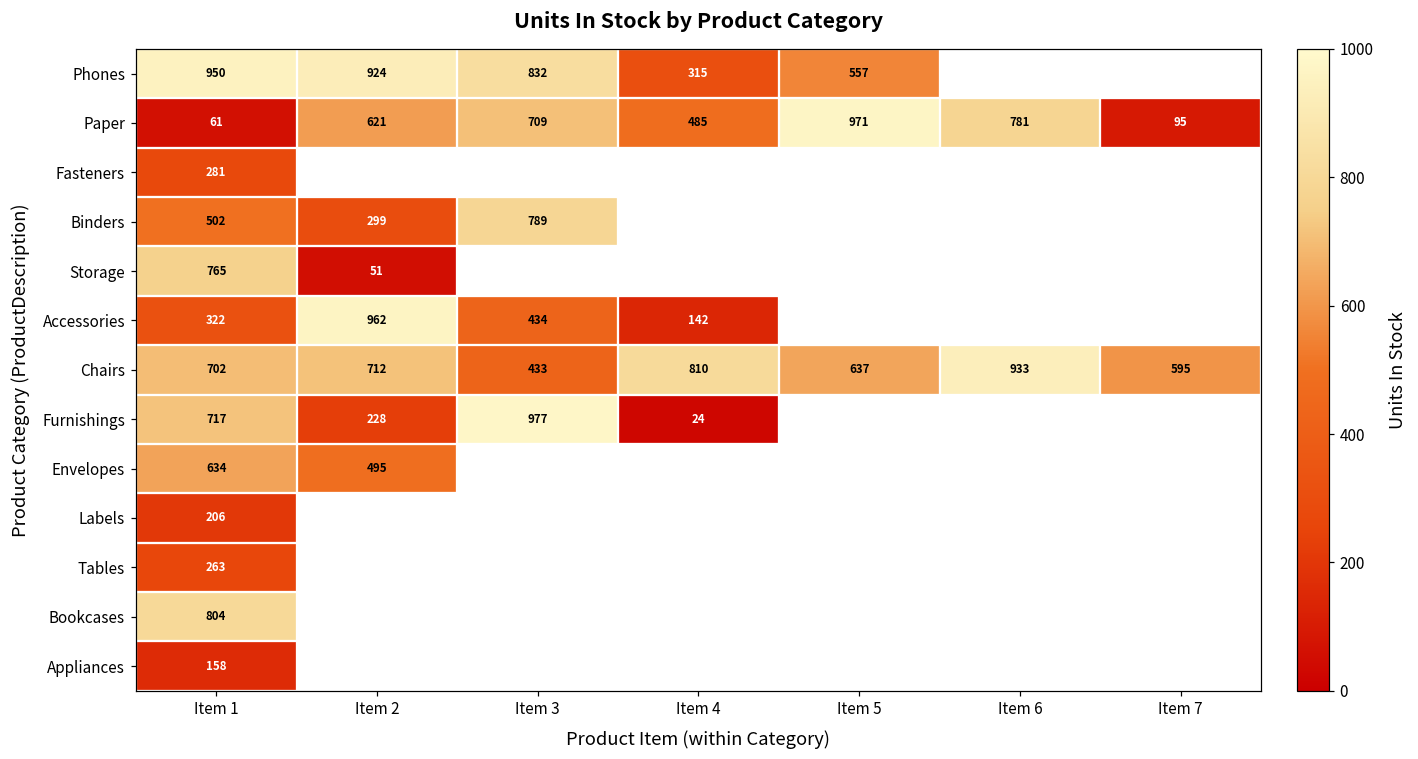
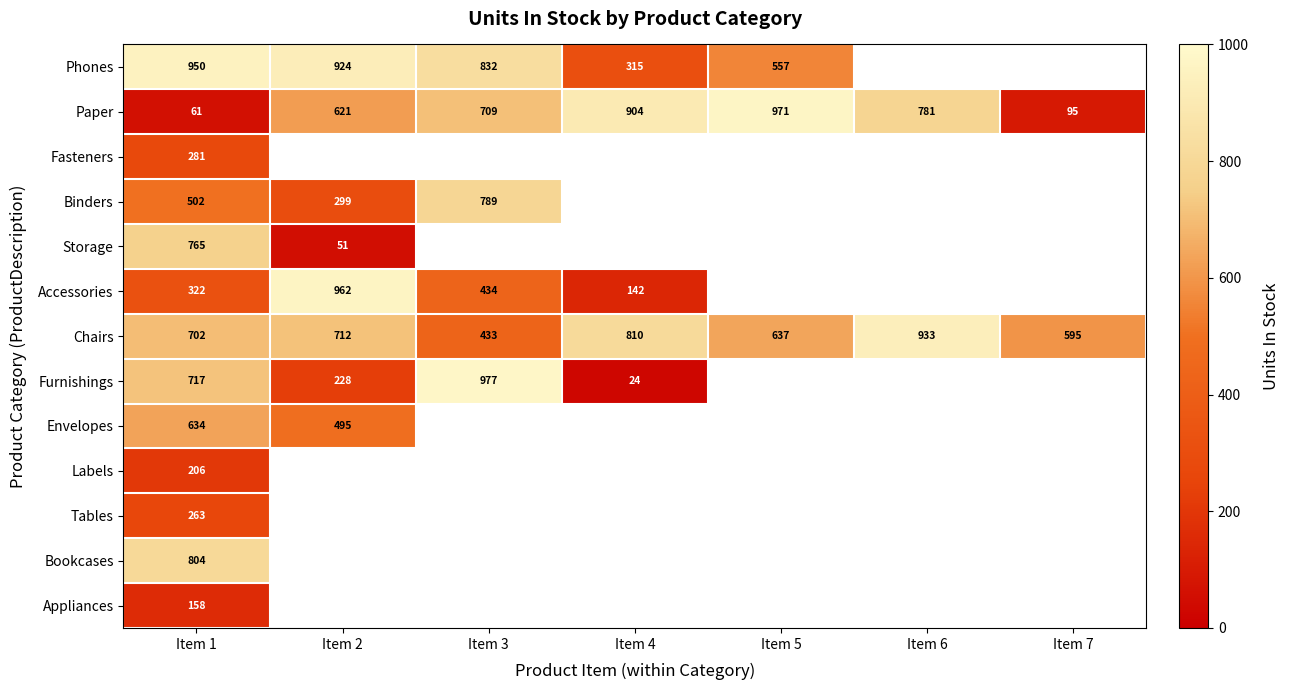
  {
    "Phones": {
      "Item 1": 950,
      "Item 2": 924,
      "Item 3": 832,
      "Item 4": 315,
      "Item 5": 557
    },
    "Paper": {
      "Item 1": 61,
      "Item 2": 621,
      "Item 3": 709,
-     "Item 4": 485,
+     "Item 4": 904,
      "Item 5": 971,
      "Item 6": 781,
      "Item 7": 95
    },
    "Fasteners": {
      "Item 1": 281
    },
    "Binders": {
      "Item 1": 502,
      "Item 2": 299,
      "Item 3": 789
    },
    "Storage": {
      "Item 1": 765,
      "Item 2": 51
    },
    "Accessories": {
      "Item 1": 322,
      "Item 2": 962,
      "Item 3": 434,
      "Item 4": 142
    },
    "Chairs": {
      "Item 1": 702,
      "Item 2": 712,
      "Item 3": 433,
      "Item 4": 810,
      "Item 5": 637,
      "Item 6": 933,
      "Item 7": 595
    },
    "Furnishings": {
      "Item 1": 717,
      "Item 2": 228,
      "Item 3": 977,
      "Item 4": 24
    },
    "Envelopes": {
      "Item 1": 634,
      "Item 2": 495
    },
    "Labels": {
      "Item 1": 206
    },
    "Tables": {
      "Item 1": 263
    },
    "Bookcases": {
      "Item 1": 804
    },
    "Appliances": {
      "Item 1": 158
    }
  }
